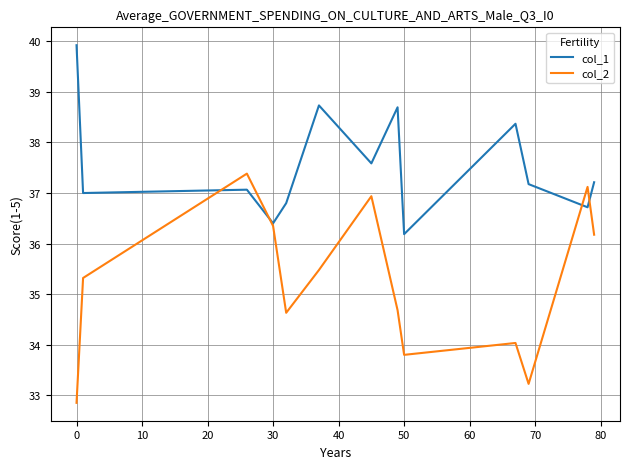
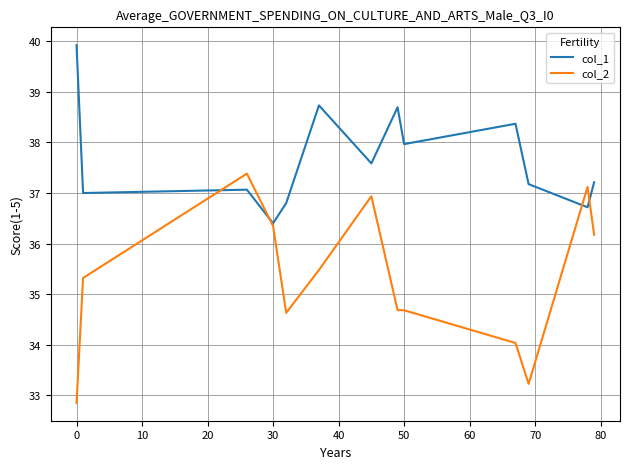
  {
    "col_1": {
      "0": 39.9,
      "30": 36.4,
-     "50": 36.2
+     "50": 38.0
    },
    "col_2": {
      "0": 32.9,
      "30": 36.3,
-     "50": 33.8
+     "50": 34.7
    }
  }
